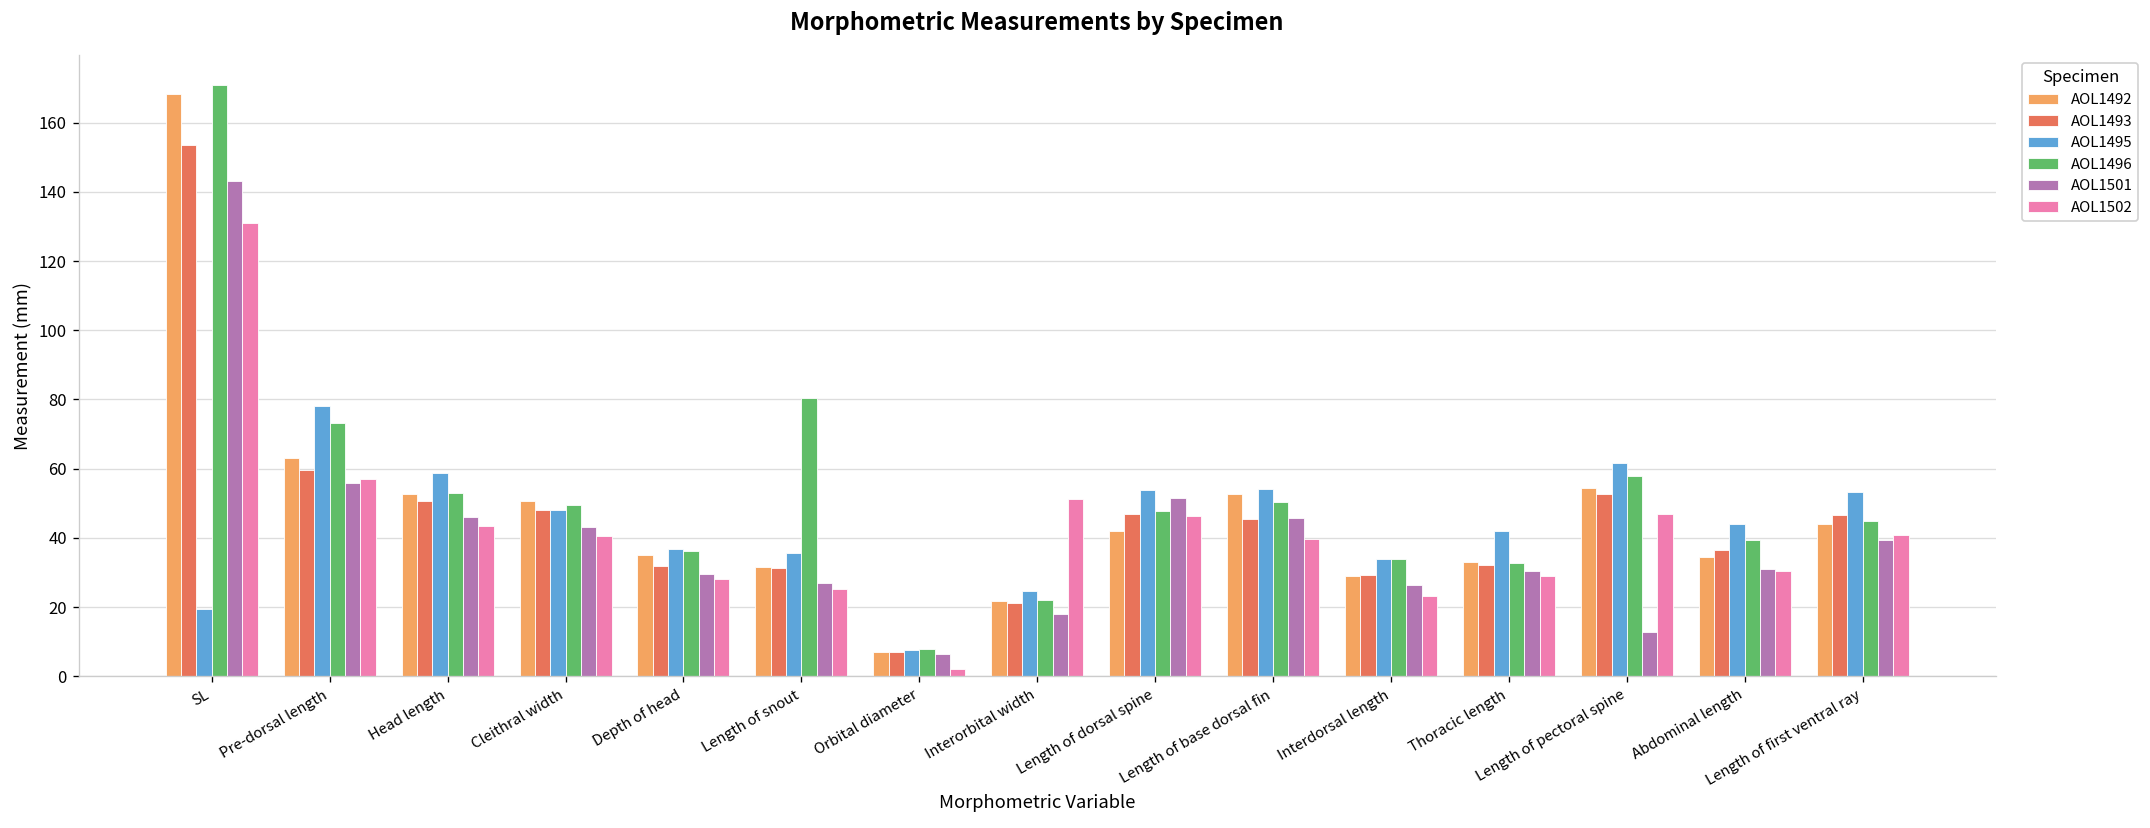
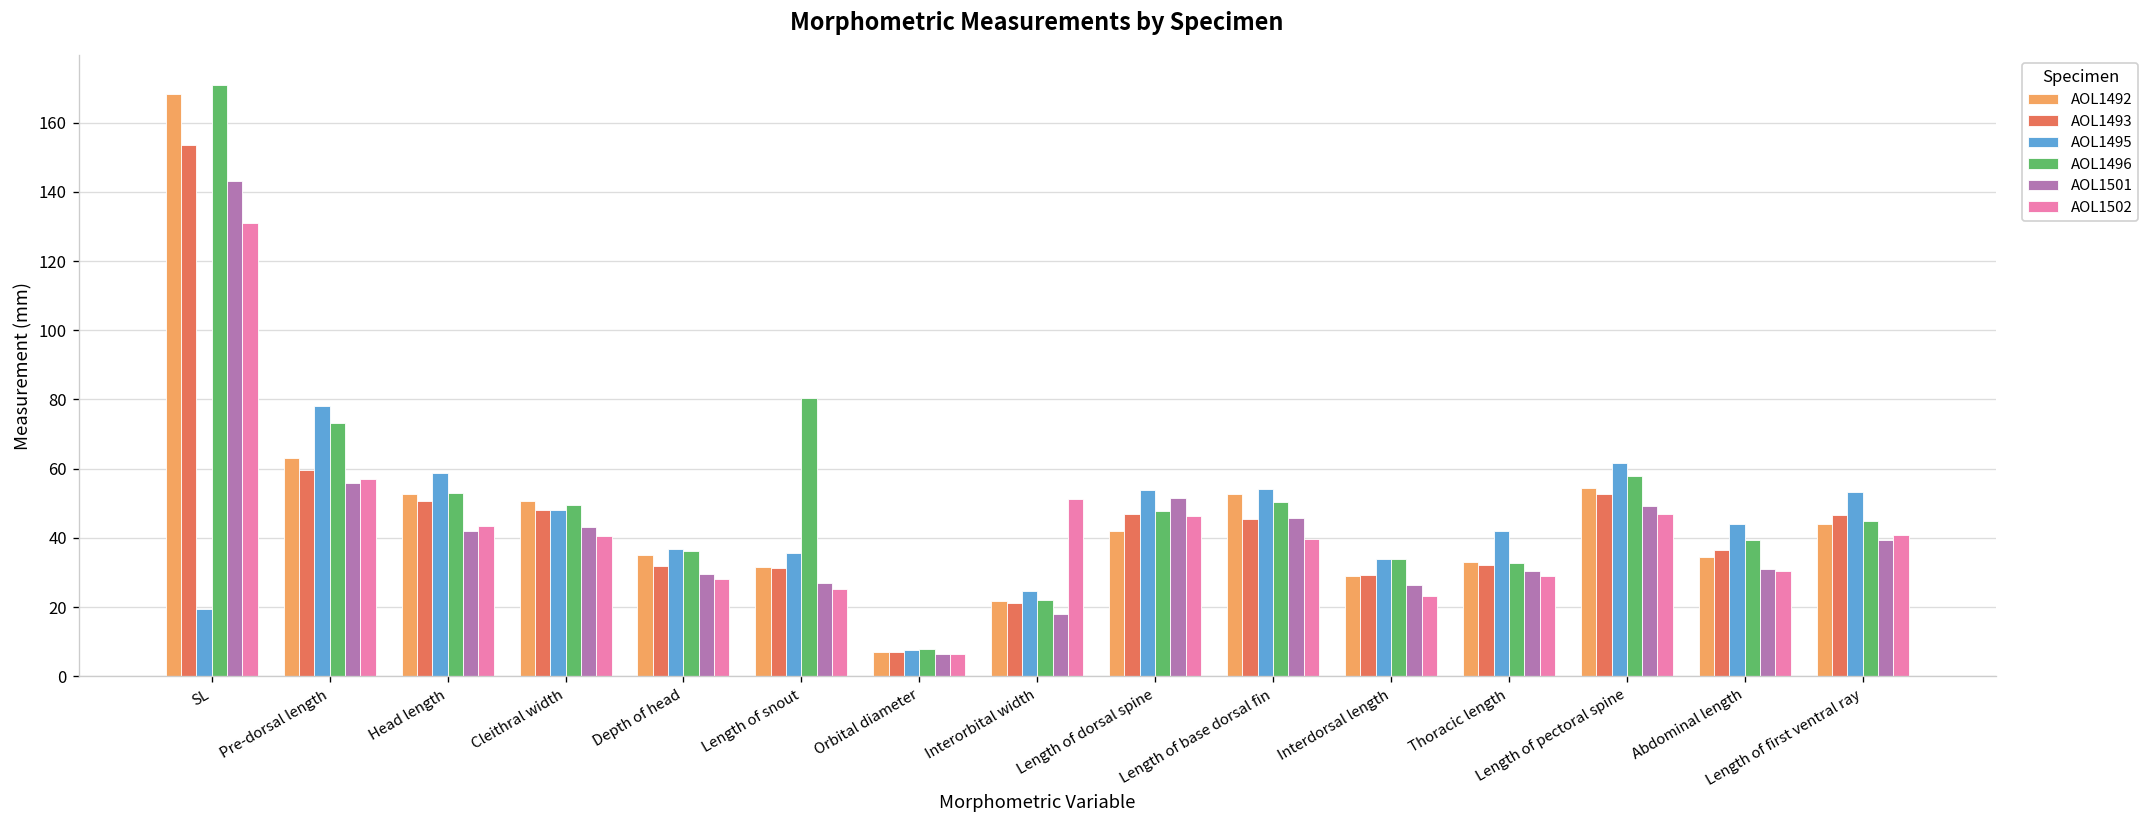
  {
    "AOL1495": {
      "SL": 19,
      "Pre-dorsal length": 78,
      "Head length": 59,
      "Cleithral width": 48,
      "Depth of head": 37,
      "Length of snout": 36,
      "Orbital diameter": 8,
      "Interorbital width": 25,
      "Length of dorsal spine": 54,
      "Length of base dorsal fin": 54,
      "Interdorsal length": 34,
      "Thoracic length": 42,
      "Length of pectoral spine": 62,
      "Abdominal length": 44,
      "Length of first ventral ray": 53
    },
    "AOL1496": {
      "SL": 171,
      "Pre-dorsal length": 73,
      "Head length": 53,
      "Cleithral width": 50,
      "Depth of head": 36,
      "Length of snout": 80,
      "Orbital diameter": 8,
      "Interorbital width": 22,
      "Length of dorsal spine": 48,
      "Length of base dorsal fin": 50,
      "Interdorsal length": 34,
      "Thoracic length": 33,
      "Length of pectoral spine": 58,
      "Abdominal length": 39,
      "Length of first ventral ray": 45
    },
    "AOL1501": {
      "SL": 143,
      "Pre-dorsal length": 56,
-     "Head length": 46,
+     "Head length": 42,
      "Cleithral width": 43,
      "Depth of head": 29,
      "Length of snout": 27,
      "Orbital diameter": 6,
      "Interorbital width": 18,
      "Length of dorsal spine": 51,
      "Length of base dorsal fin": 46,
      "Interdorsal length": 26,
      "Thoracic length": 30,
-     "Length of pectoral spine": 13,
+     "Length of pectoral spine": 49,
      "Abdominal length": 31,
      "Length of first ventral ray": 40
    },
    "AOL1502": {
      "SL": 131,
      "Pre-dorsal length": 57,
      "Head length": 43,
      "Cleithral width": 41,
      "Depth of head": 28,
      "Length of snout": 25,
-     "Orbital diameter": 2,
+     "Orbital diameter": 6,
      "Interorbital width": 51,
      "Length of dorsal spine": 46,
      "Length of base dorsal fin": 40,
      "Interdorsal length": 23,
      "Thoracic length": 29,
      "Length of pectoral spine": 47,
      "Abdominal length": 30,
      "Length of first ventral ray": 41
    }
  }
